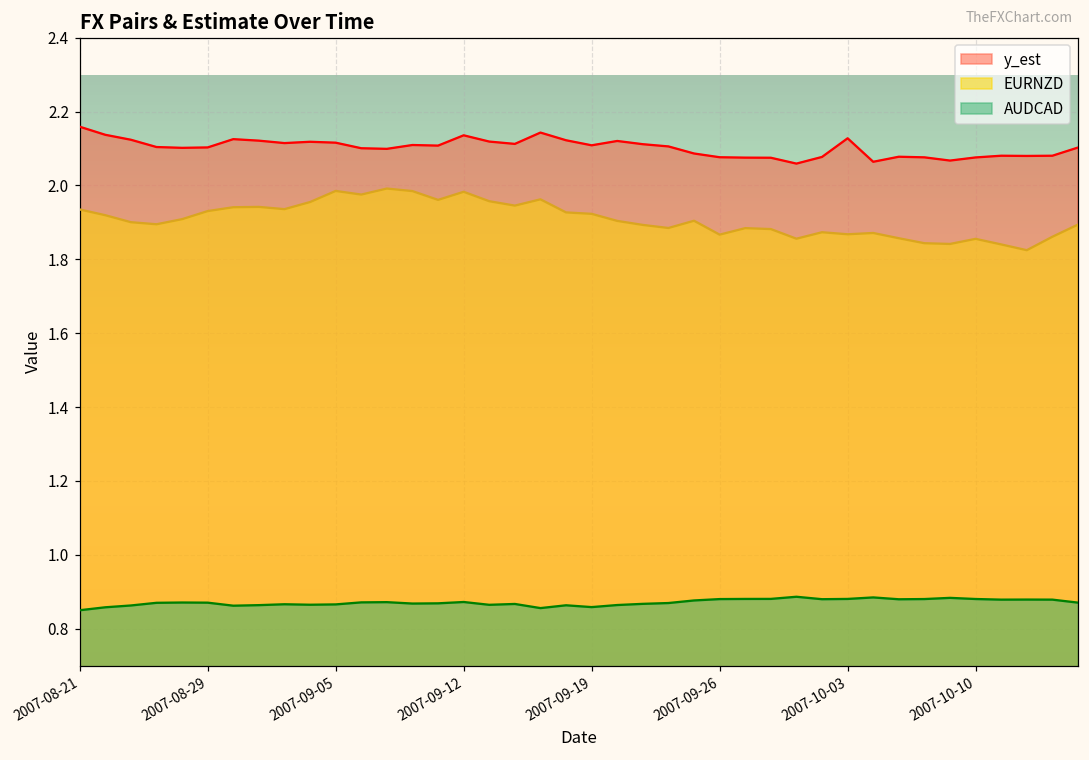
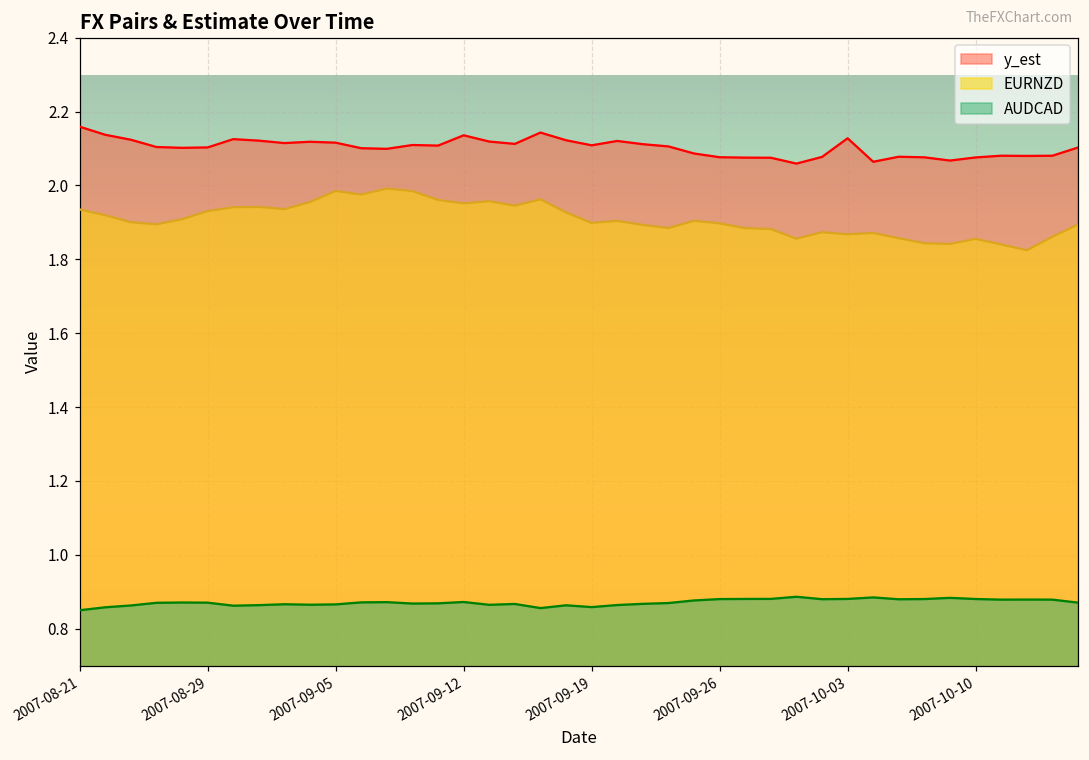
  {
    "y_est": {
      "2007-08-21": 2.16,
      "2007-08-29": 2.10,
      "2007-09-05": 2.12,
      "2007-09-12": 2.14,
      "2007-09-19": 2.11,
      "2007-09-26": 2.08,
      "2007-10-03": 2.13,
      "2007-10-10": 2.08
    },
    "EURNZD": {
      "2007-08-21": 1.93,
      "2007-08-29": 1.93,
      "2007-09-05": 1.99,
-     "2007-09-12": 1.98,
-     "2007-09-19": 1.92,
-     "2007-09-26": 1.87,
+     "2007-09-12": 1.95,
+     "2007-09-19": 1.90,
+     "2007-09-26": 1.90,
      "2007-10-03": 1.87,
      "2007-10-10": 1.86
    },
    "AUDCAD": {
      "2007-08-21": 0.85,
      "2007-08-29": 0.87,
      "2007-09-05": 0.87,
      "2007-09-12": 0.87,
      "2007-09-19": 0.86,
      "2007-09-26": 0.88,
      "2007-10-03": 0.88,
      "2007-10-10": 0.88
    }
  }
